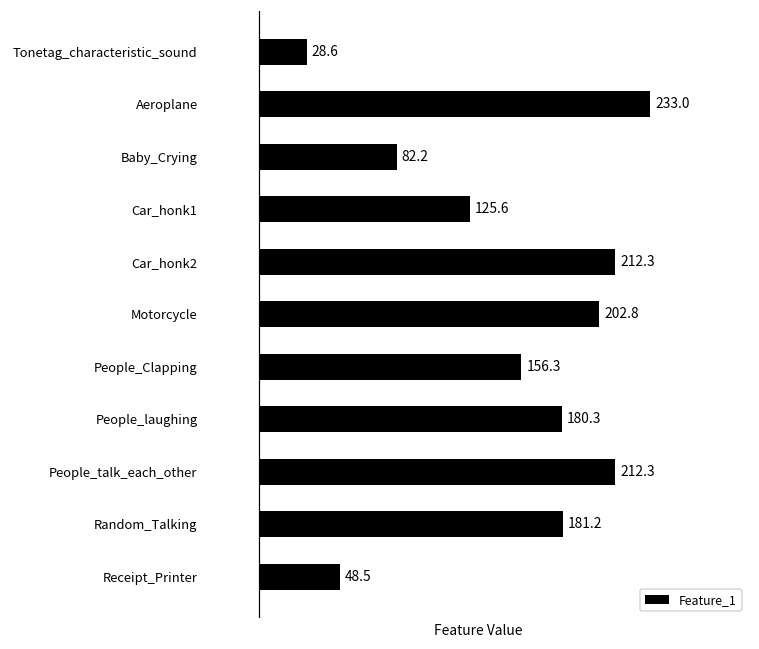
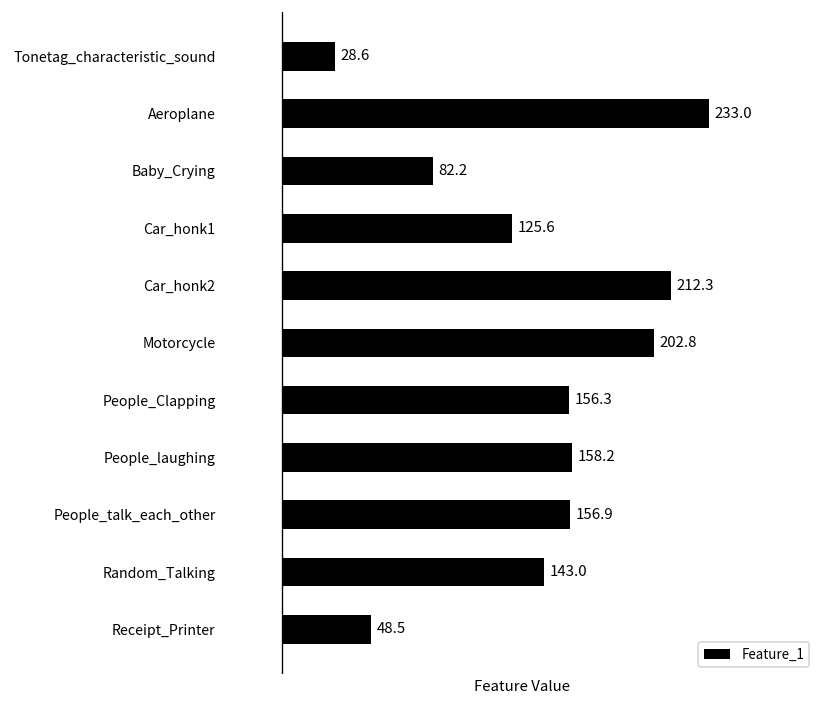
  {
    "Tonetag_characteristic_sound": 28.6,
    "Aeroplane": 233.0,
    "Baby_Crying": 82.2,
    "Car_honk1": 125.6,
    "Car_honk2": 212.3,
    "Motorcycle": 202.8,
    "People_Clapping": 156.3,
-   "People_laughing": 180.3,
-   "People_talk_each_other": 212.3,
-   "Random_Talking": 181.2,
+   "People_laughing": 158.2,
+   "People_talk_each_other": 156.9,
+   "Random_Talking": 143.0,
    "Receipt_Printer": 48.5
  }
